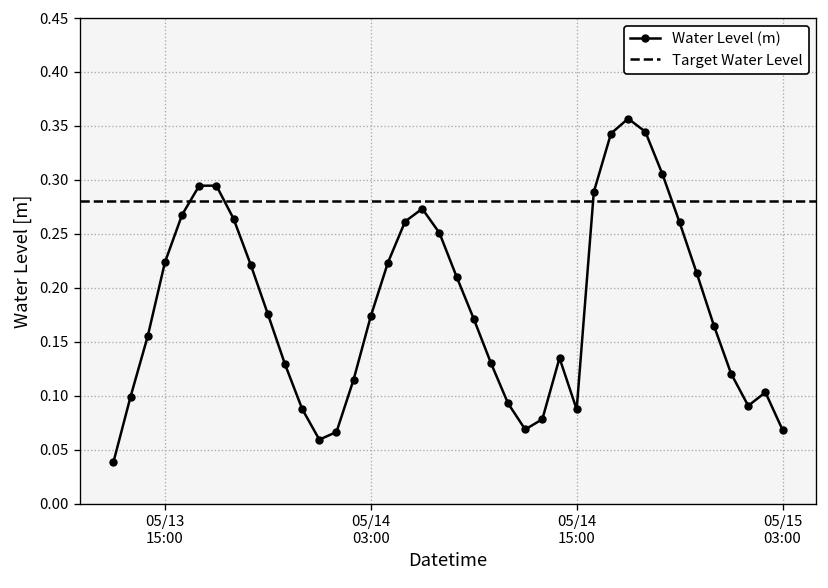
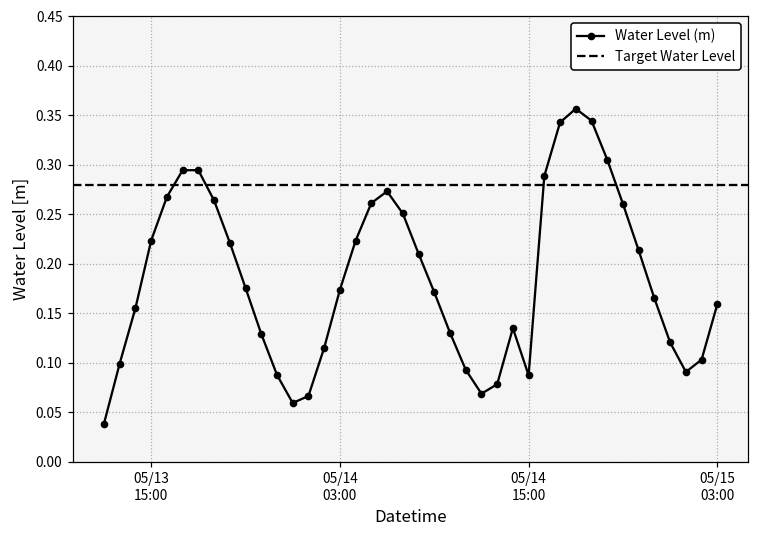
  {
    "05/13 15:00": 0.22,
    "05/14 03:00": 0.17,
    "05/14 15:00": 0.09,
-   "05/15 03:00": 0.07
+   "05/15 03:00": 0.16
  }
